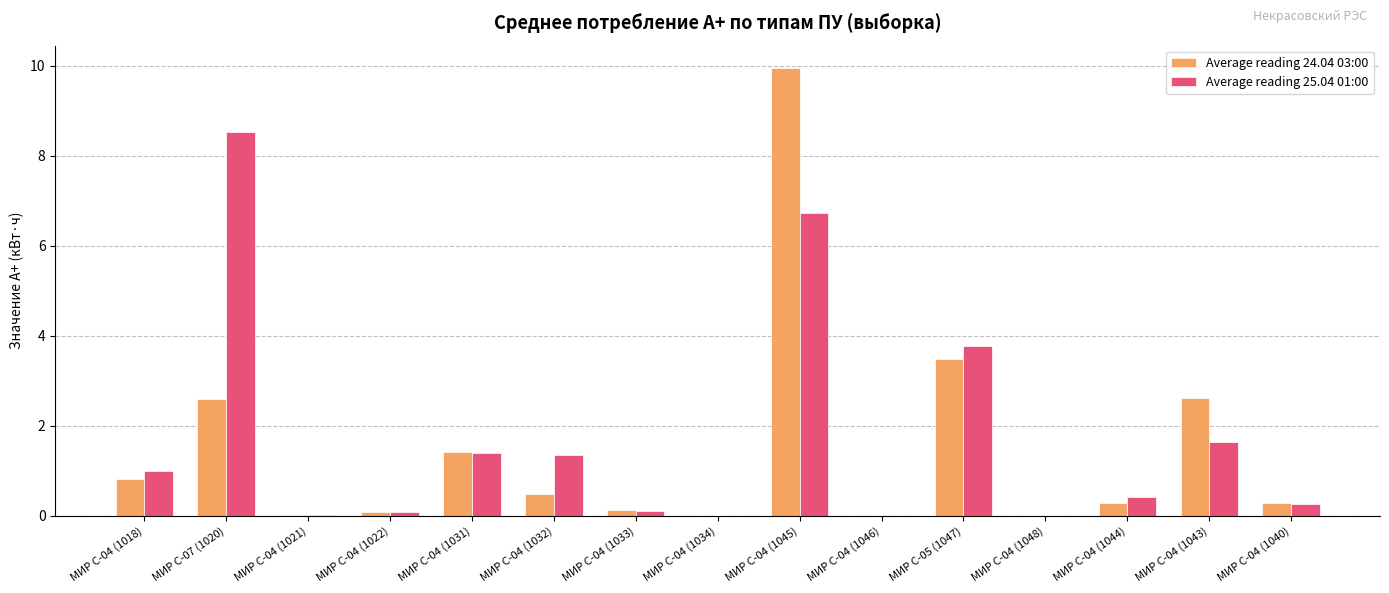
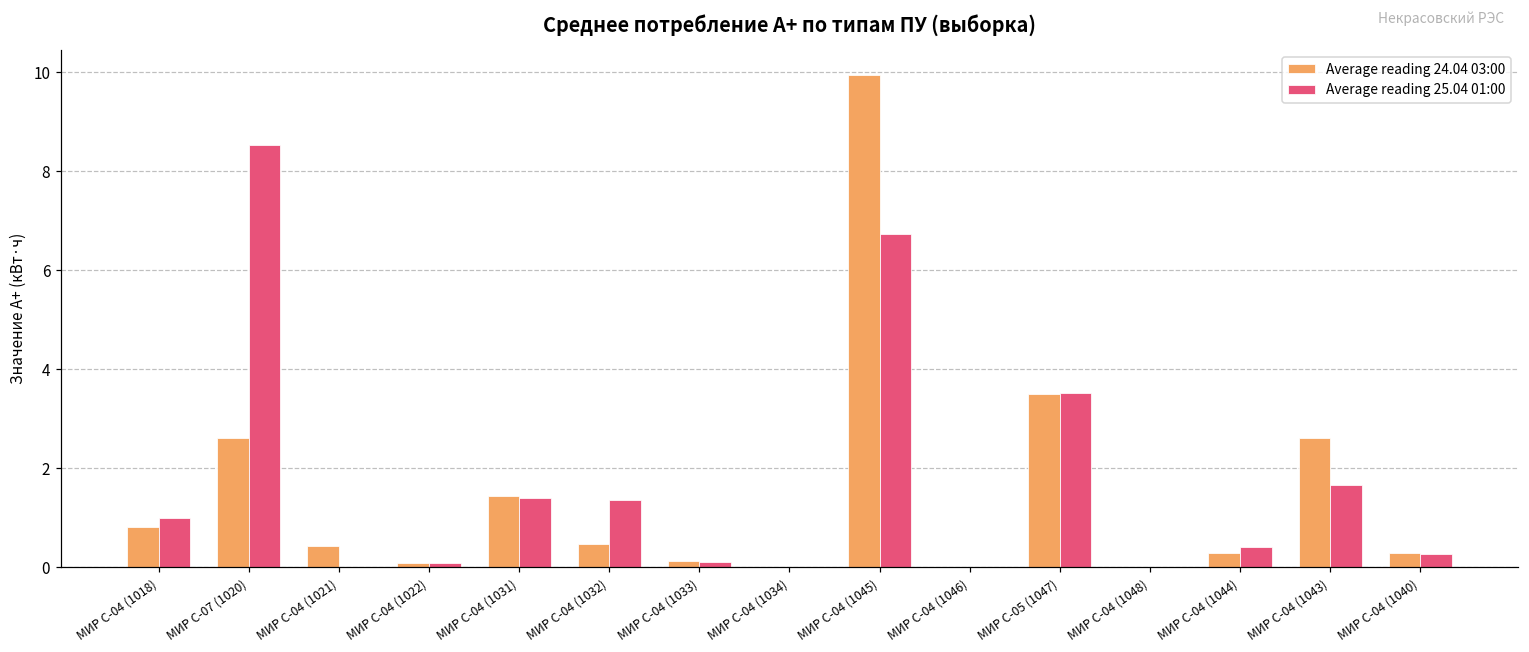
  {
    "Average reading 24.04 03:00": {
      "МИР С-04 (1018)": 0.8,
      "МИР С-07 (1020)": 2.6,
-     "МИР С-04 (1021)": 0.0,
+     "МИР С-04 (1021)": 0.4,
      "МИР С-04 (1022)": 0.1,
      "МИР С-04 (1031)": 1.4,
      "МИР С-04 (1032)": 0.5,
      "МИР С-04 (1033)": 0.1,
      "МИР С-04 (1034)": 0.0,
      "МИР С-04 (1045)": 9.9,
      "МИР С-04 (1046)": 0.0,
      "МИР С-05 (1047)": 3.5,
      "МИР С-04 (1048)": 0.0,
      "МИР С-04 (1044)": 0.3,
      "МИР С-04 (1043)": 2.6,
      "МИР С-04 (1040)": 0.3
    },
    "Average reading 25.04 01:00": {
      "МИР С-04 (1018)": 1.0,
      "МИР С-07 (1020)": 8.5,
      "МИР С-04 (1022)": 0.1,
      "МИР С-04 (1031)": 1.4,
      "МИР С-04 (1032)": 1.4,
      "МИР С-04 (1033)": 0.1,
      "МИР С-04 (1034)": 0.0,
      "МИР С-04 (1045)": 6.7,
      "МИР С-04 (1046)": 0.0,
-     "МИР С-05 (1047)": 3.8,
+     "МИР С-05 (1047)": 3.5,
      "МИР С-04 (1048)": 0.0,
      "МИР С-04 (1044)": 0.4,
      "МИР С-04 (1043)": 1.6,
      "МИР С-04 (1040)": 0.3
    }
  }
